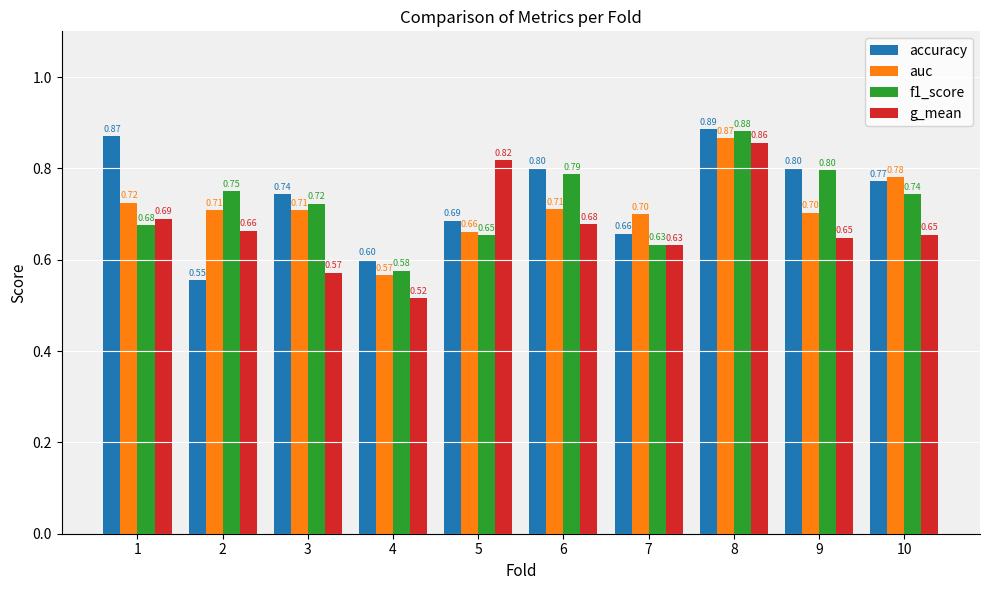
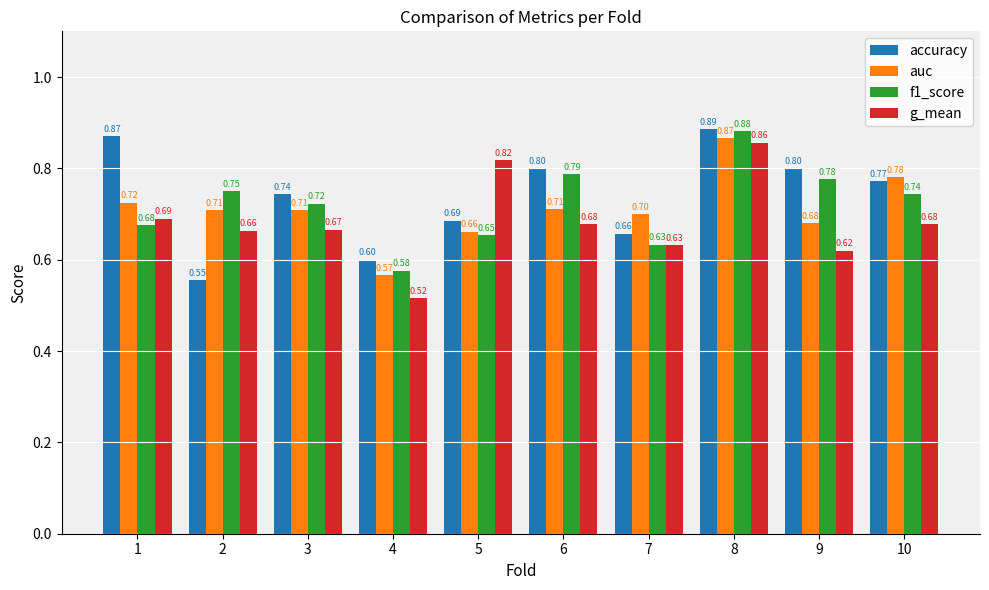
  {
    "accuracy": {
      "1": 0.87,
      "2": 0.55,
      "3": 0.74,
      "4": 0.60,
      "5": 0.69,
      "6": 0.80,
      "7": 0.66,
      "8": 0.89,
      "9": 0.80,
      "10": 0.77
    },
    "auc": {
      "1": 0.72,
      "2": 0.71,
      "3": 0.71,
      "4": 0.57,
      "5": 0.66,
      "6": 0.71,
      "7": 0.70,
      "8": 0.87,
-     "9": 0.70,
+     "9": 0.68,
      "10": 0.78
    },
    "f1_score": {
      "1": 0.68,
      "2": 0.75,
      "3": 0.72,
      "4": 0.58,
      "5": 0.65,
      "6": 0.79,
      "7": 0.63,
      "8": 0.88,
-     "9": 0.80,
+     "9": 0.78,
      "10": 0.74
    },
    "g_mean": {
      "1": 0.69,
      "2": 0.66,
-     "3": 0.57,
+     "3": 0.67,
      "4": 0.52,
      "5": 0.82,
      "6": 0.68,
      "7": 0.63,
      "8": 0.86,
-     "9": 0.65,
-     "10": 0.65
+     "9": 0.62,
+     "10": 0.68
    }
  }
